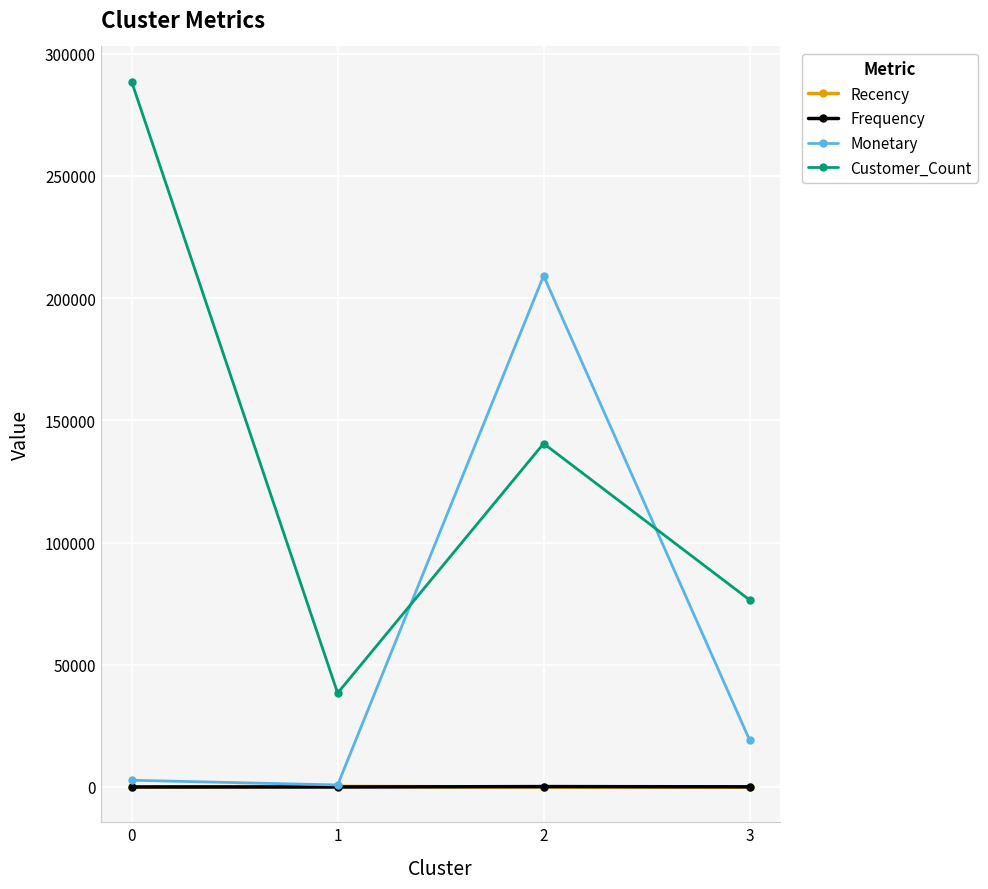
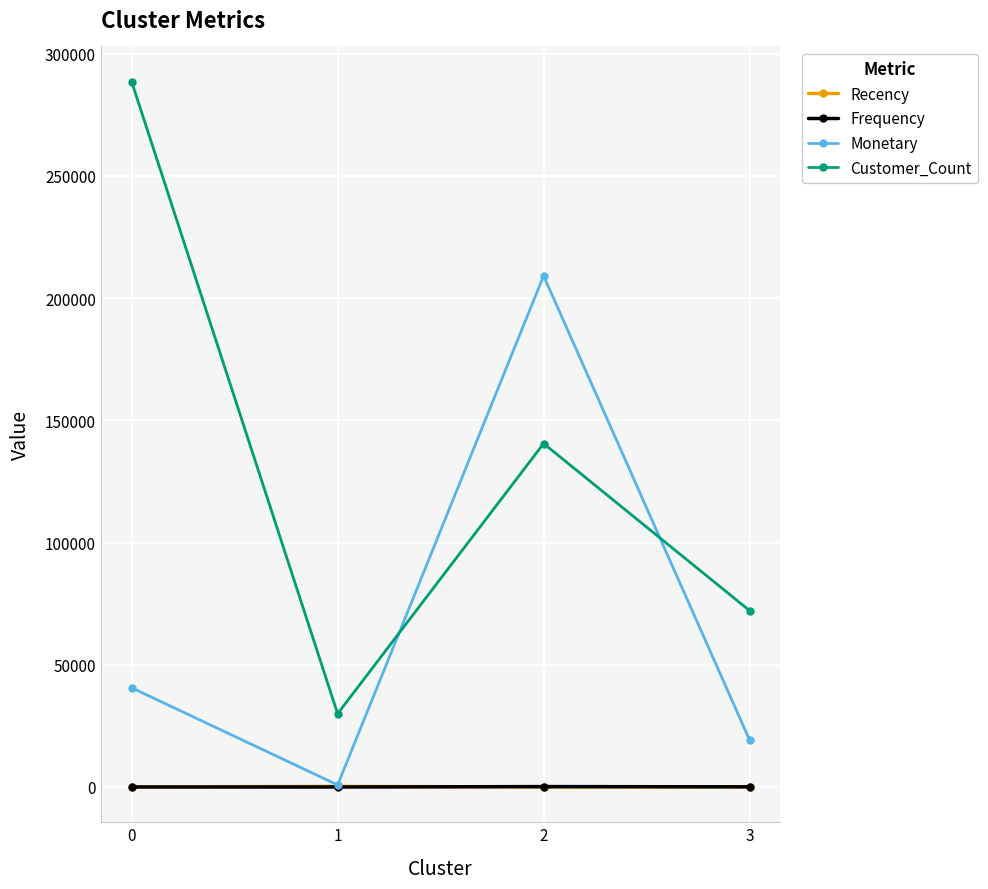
  {
    "Monetary": {
-     "0": 3000,
+     "0": 41000,
      "2": 209000,
      "3": 19000
    },
    "Customer_Count": {
      "0": 289000,
-     "1": 38000,
+     "1": 30000,
      "2": 141000,
-     "3": 77000
+     "3": 72000
    }
  }
